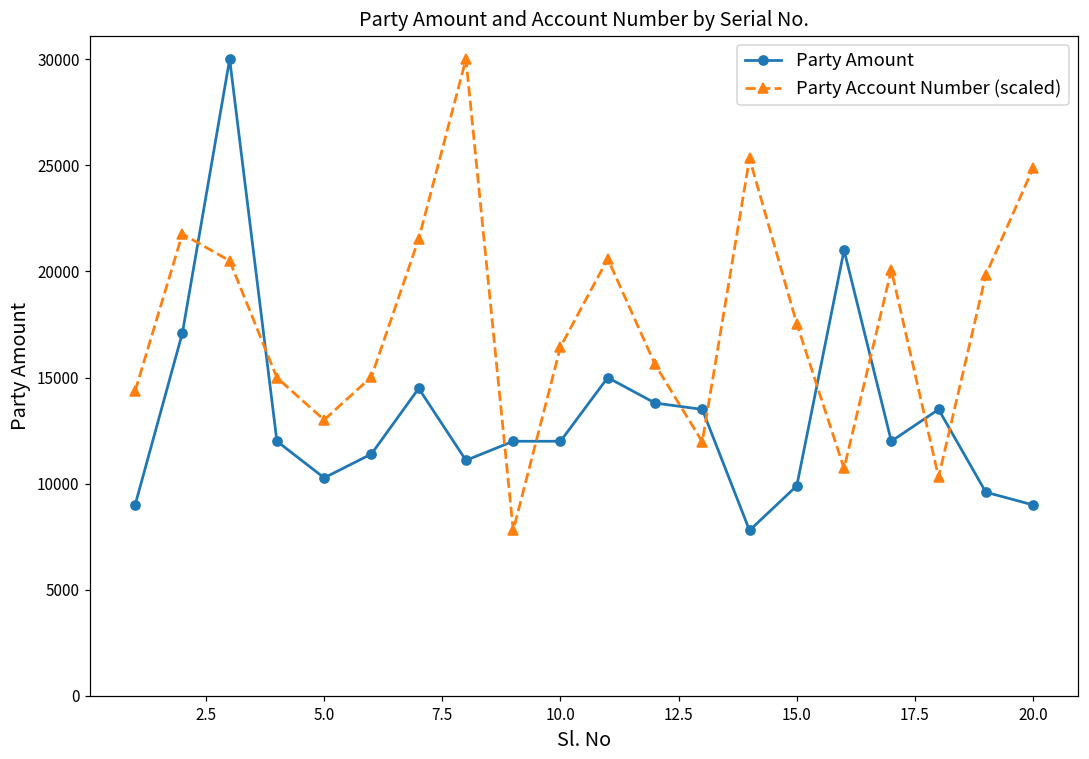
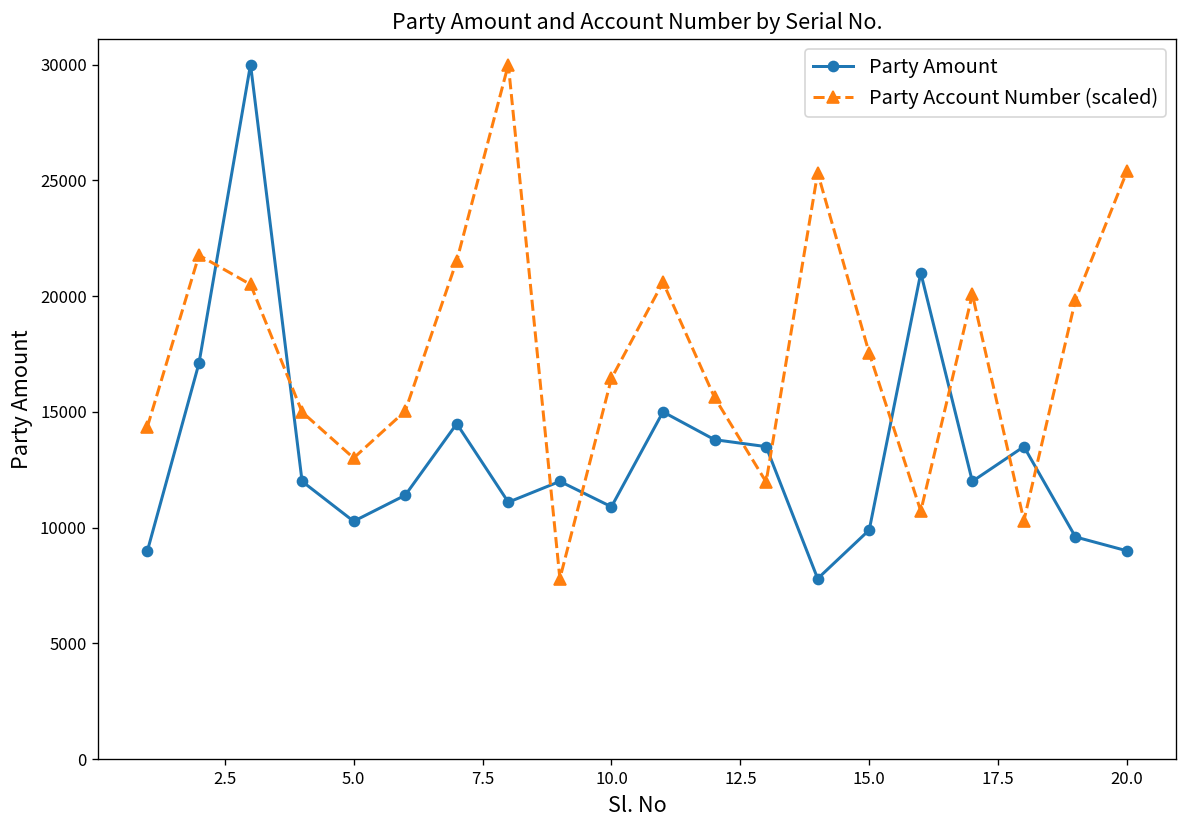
  {
    "Party Amount": {
      "5.0": 10300,
-     "10.0": 12000,
+     "10.0": 10900,
      "15.0": 9900,
      "20.0": 9000
    },
    "Party Account Number (scaled)": {
      "5.0": 13000,
      "10.0": 16400,
      "15.0": 17500,
-     "20.0": 24900
+     "20.0": 25400
    }
  }
